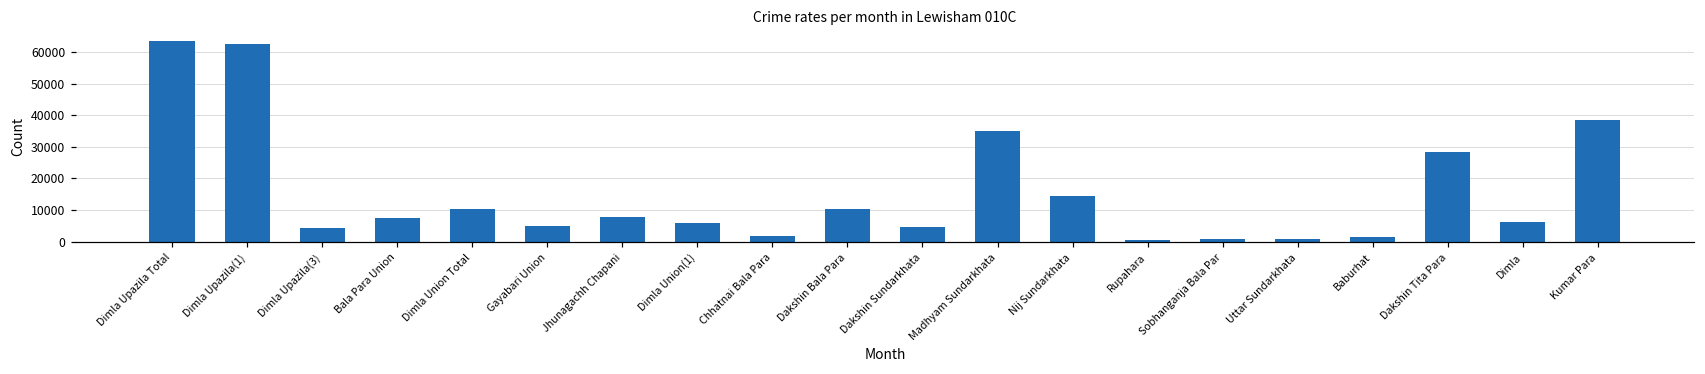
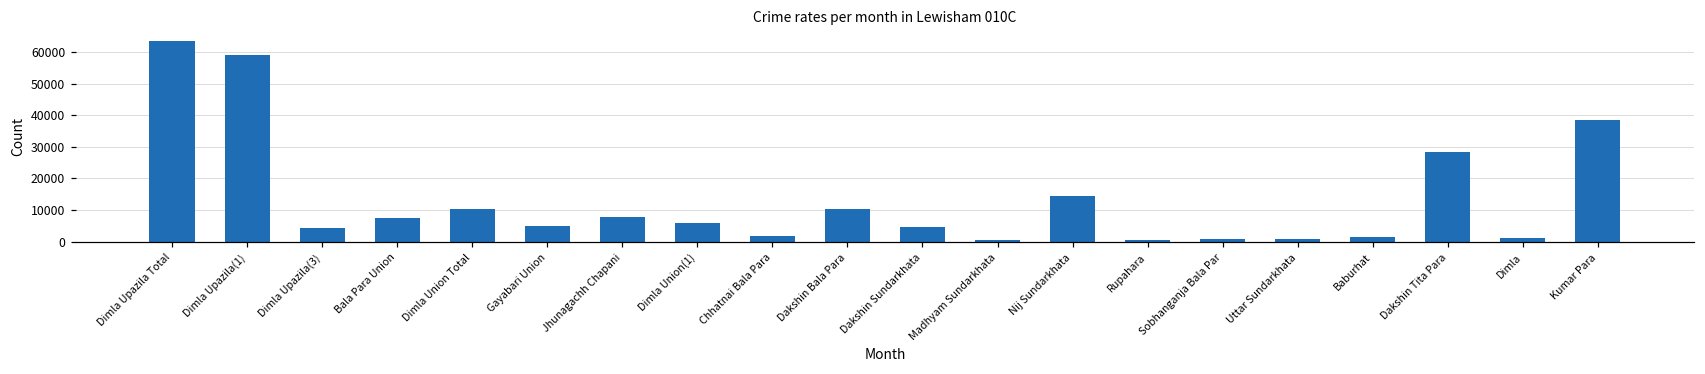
  {
    "Dimla Upazila Total": 63000,
-   "Dimla Upazila(1)": 63000,
+   "Dimla Upazila(1)": 59000,
    "Dimla Upazila(3)": 4000,
    "Bala Para Union": 8000,
    "Dimla Union Total": 10000,
    "Gayabari Union": 5000,
    "Jhunagachh Chapani": 8000,
    "Dimla Union(1)": 6000,
    "Chhatnai Bala Para": 2000,
    "Dakshin Bala Para": 10000,
    "Dakshin Sundarkhata": 5000,
-   "Madhyam Sundarkhata": 35000,
+   "Madhyam Sundarkhata": 0,
    "Nij Sundarkhata": 15000,
    "Uttar Sundarkhata": 1000,
    "Baburhat": 2000,
    "Dakshin Tita Para": 28000,
-   "Dimla": 6000,
+   "Dimla": 1000,
    "Kumar Para": 38000
  }
